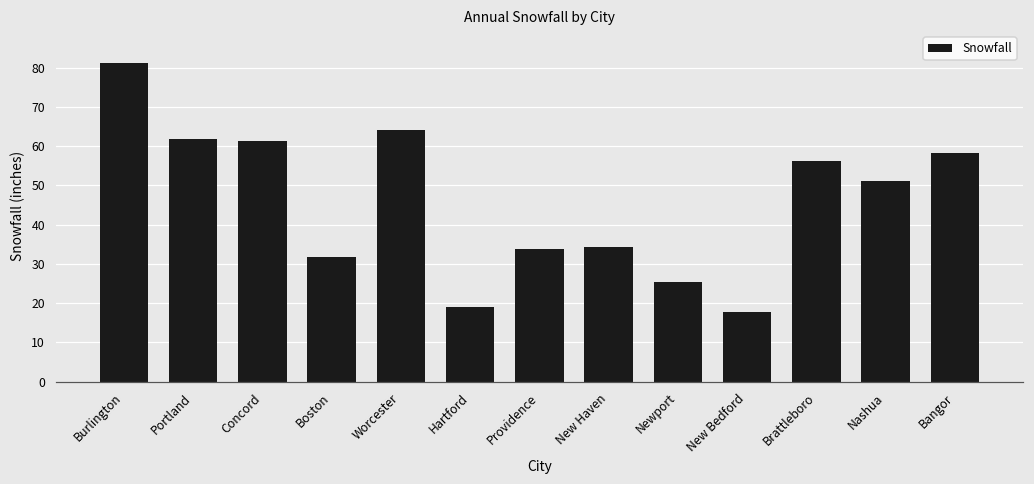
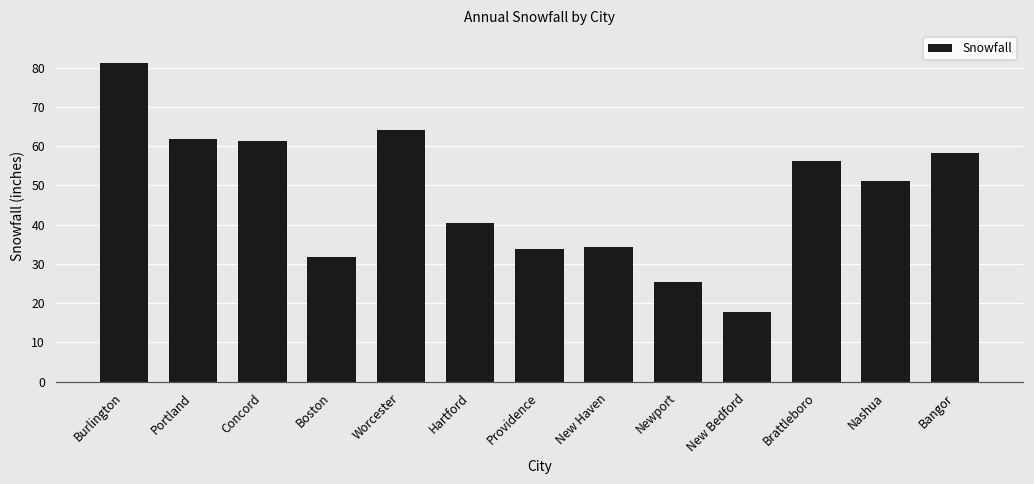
  {
    "Burlington": 81,
    "Portland": 62,
    "Concord": 61,
    "Boston": 32,
    "Worcester": 64,
-   "Hartford": 19,
+   "Hartford": 41,
    "Providence": 34,
    "New Haven": 34,
    "Newport": 25,
    "New Bedford": 18,
    "Brattleboro": 56,
    "Nashua": 51,
    "Bangor": 58
  }
